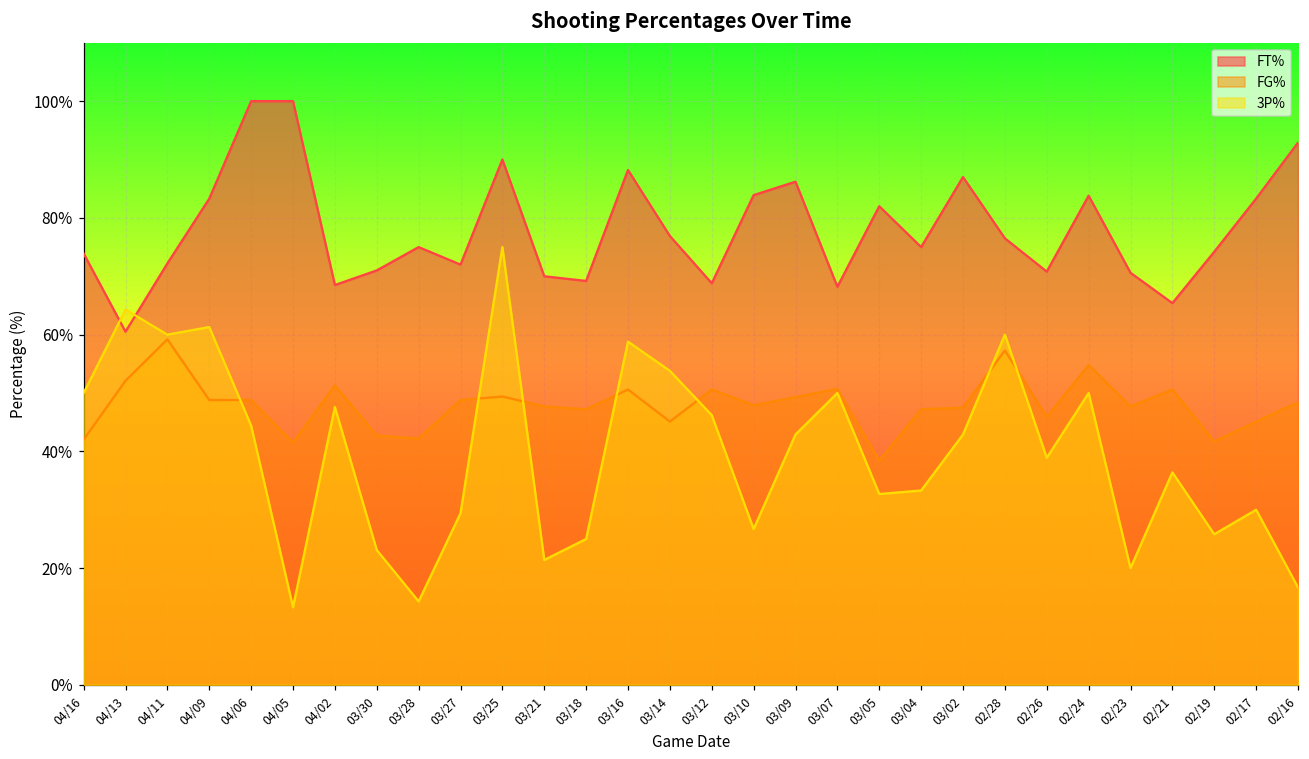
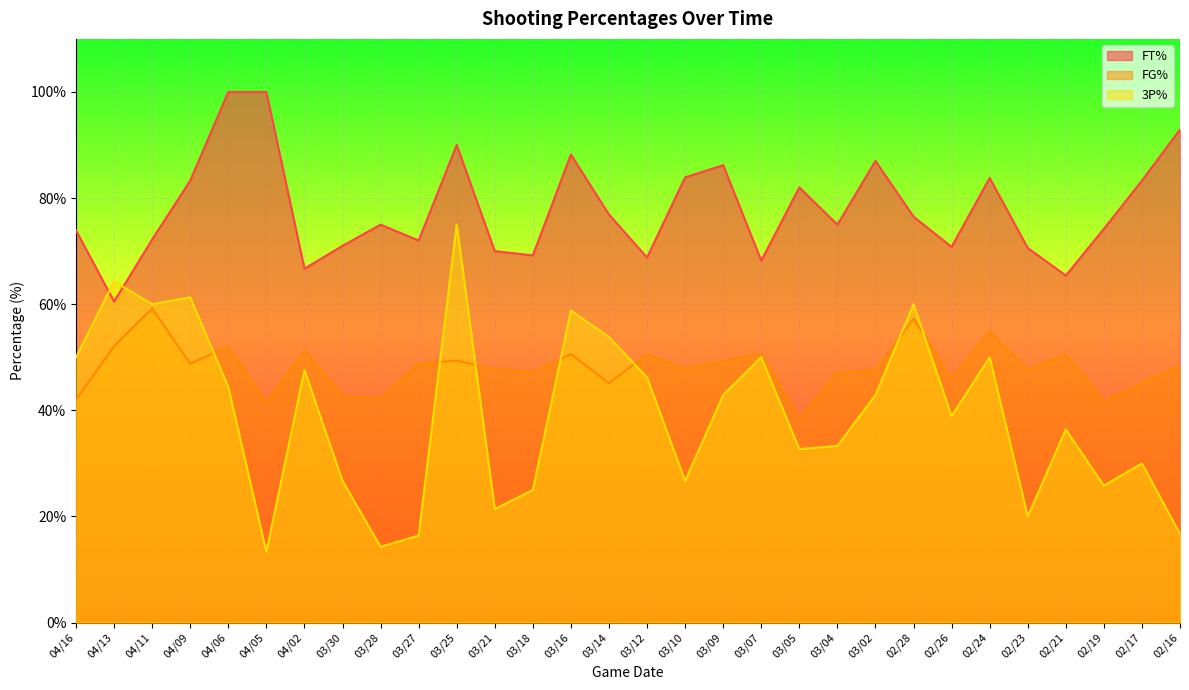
  {
    "FT%": {
      "04/16": "74%",
      "04/13": "61%",
      "04/11": "72%",
      "04/09": "83%",
      "04/06": "100%",
      "04/05": "100%",
-     "04/02": "69%",
+     "04/02": "67%",
      "03/30": "71%",
      "03/28": "75%",
      "03/27": "72%",
      "03/25": "90%",
      "03/21": "70%",
      "03/18": "69%",
      "03/16": "88%",
      "03/14": "77%",
      "03/12": "69%",
      "03/10": "84%",
      "03/09": "86%",
      "03/07": "68%",
      "03/05": "82%",
      "03/04": "75%",
      "03/02": "87%",
      "02/28": "77%",
      "02/26": "71%",
      "02/24": "84%",
      "02/23": "71%",
      "02/21": "65%",
      "02/19": "74%",
      "02/17": "83%",
      "02/16": "93%"
    },
    "FG%": {
      "04/16": "42%",
      "04/13": "52%",
      "04/11": "59%",
      "04/09": "49%",
-     "04/06": "49%",
+     "04/06": "52%",
      "04/05": "42%",
      "04/02": "51%",
      "03/30": "43%",
      "03/28": "42%",
      "03/27": "49%",
      "03/25": "49%",
      "03/21": "48%",
      "03/18": "47%",
      "03/16": "51%",
      "03/14": "45%",
      "03/12": "51%",
      "03/10": "48%",
      "03/09": "49%",
      "03/07": "51%",
      "03/05": "38%",
      "03/04": "47%",
      "03/02": "48%",
      "02/28": "57%",
      "02/26": "46%",
      "02/24": "55%",
      "02/23": "48%",
      "02/21": "51%",
      "02/19": "42%",
      "02/17": "45%",
      "02/16": "48%"
    },
    "3P%": {
      "04/16": "50%",
      "04/13": "64%",
      "04/11": "60%",
      "04/09": "61%",
      "04/06": "44%",
      "04/05": "13%",
      "04/02": "48%",
-     "03/30": "23%",
+     "03/30": "27%",
      "03/28": "14%",
-     "03/27": "29%",
+     "03/27": "16%",
      "03/25": "75%",
      "03/21": "21%",
      "03/18": "25%",
      "03/16": "59%",
      "03/14": "54%",
      "03/12": "46%",
      "03/10": "27%",
      "03/09": "43%",
      "03/07": "50%",
      "03/05": "33%",
      "03/04": "33%",
      "03/02": "43%",
      "02/28": "60%",
      "02/26": "39%",
      "02/24": "50%",
      "02/23": "20%",
      "02/21": "36%",
      "02/19": "26%",
      "02/17": "30%",
      "02/16": "17%"
    }
  }
